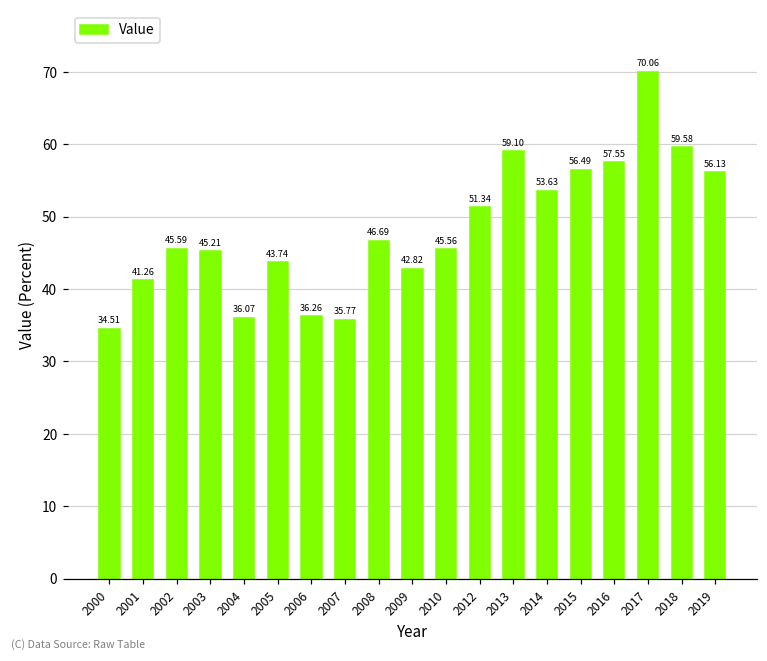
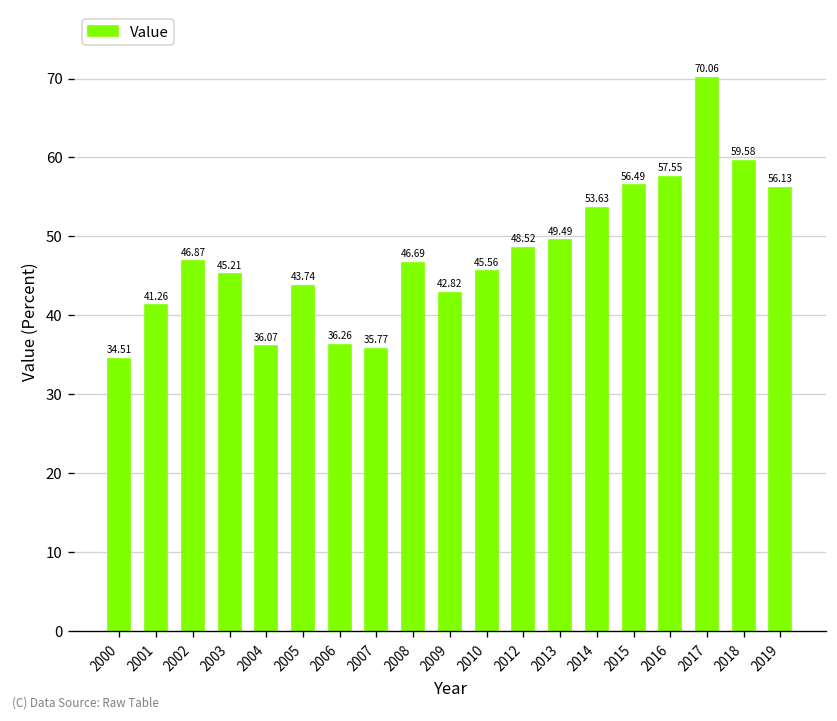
  {
    "2000": 34.51,
    "2001": 41.26,
-   "2002": 45.59,
+   "2002": 46.87,
    "2003": 45.21,
    "2004": 36.07,
    "2005": 43.74,
    "2006": 36.26,
    "2007": 35.77,
    "2008": 46.69,
    "2009": 42.82,
    "2010": 45.56,
-   "2012": 51.34,
-   "2013": 59.10,
+   "2012": 48.52,
+   "2013": 49.49,
    "2014": 53.63,
    "2015": 56.49,
    "2016": 57.55,
    "2017": 70.06,
    "2018": 59.58,
    "2019": 56.13
  }
